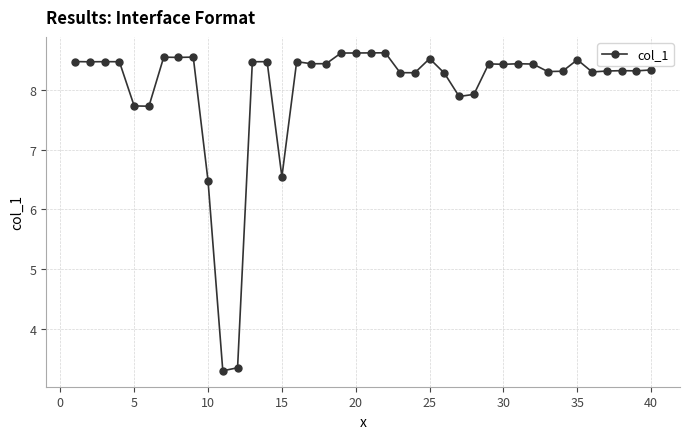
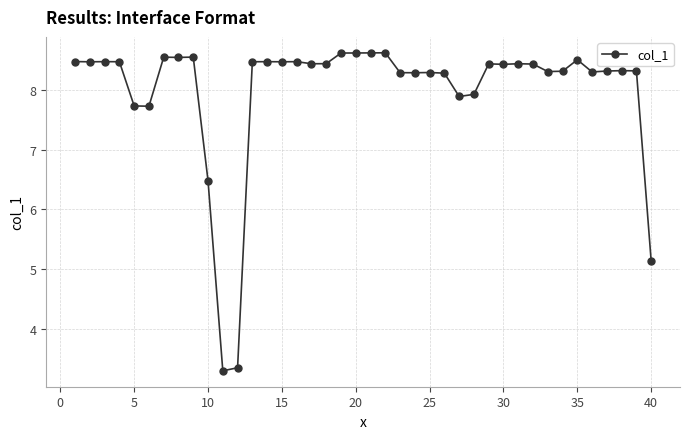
  {
    "5": 7.7,
    "10": 6.5,
-   "15": 6.5,
+   "15": 8.5,
    "20": 8.6,
-   "25": 8.5,
+   "25": 8.3,
    "30": 8.4,
    "35": 8.5,
-   "40": 8.3
+   "40": 5.1
  }
